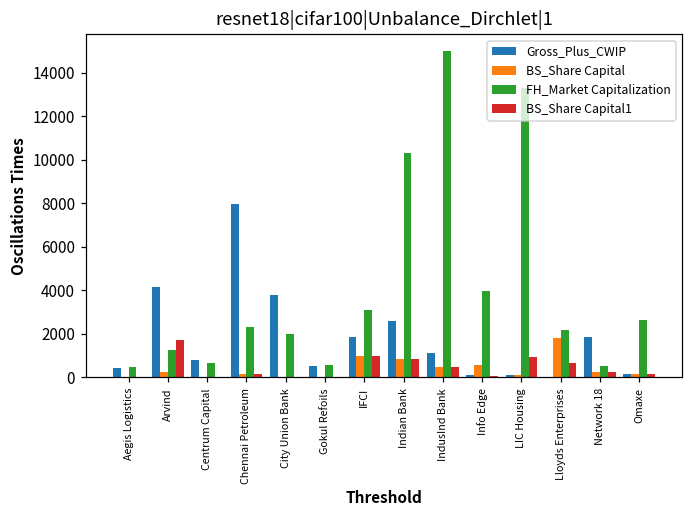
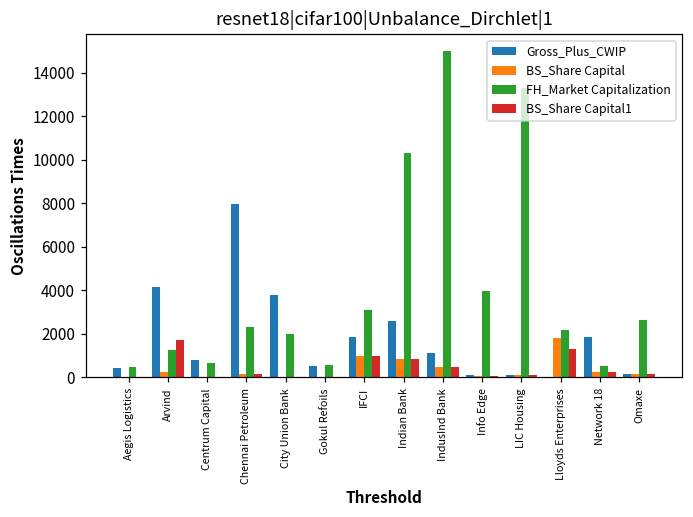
  {
    "Gross_Plus_CWIP": {
      "Aegis Logistics": 400,
      "Arvind": 4100,
      "Centrum Capital": 800,
      "Chennai Petroleum": 7900,
      "City Union Bank": 3800,
      "Gokul Refoils": 500,
      "IFCI": 1900,
      "Indian Bank": 2600,
      "IndusInd Bank": 1100,
      "Network 18": 1900,
      "Omaxe": 100
    },
    "BS_Share Capital": {
      "Arvind": 300,
      "Chennai Petroleum": 100,
      "IFCI": 1000,
      "Indian Bank": 800,
      "IndusInd Bank": 500,
-     "Info Edge": 600,
+     "Info Edge": 100,
      "Lloyds Enterprises": 1800,
      "Network 18": 200,
      "Omaxe": 200
    },
    "FH_Market Capitalization": {
      "Aegis Logistics": 500,
      "Arvind": 1300,
      "Centrum Capital": 700,
      "Chennai Petroleum": 2300,
      "City Union Bank": 2000,
      "Gokul Refoils": 600,
      "IFCI": 3100,
      "Indian Bank": 10300,
      "IndusInd Bank": 15000,
      "Info Edge": 4000,
      "Lloyds Enterprises": 2200,
      "Network 18": 500,
      "Omaxe": 2700
    },
    "BS_Share Capital1": {
      "Arvind": 1700,
      "Chennai Petroleum": 100,
      "IFCI": 1000,
      "Indian Bank": 800,
      "IndusInd Bank": 500,
-     "LIC Housing": 900,
-     "Lloyds Enterprises": 600,
+     "LIC Housing": 100,
+     "Lloyds Enterprises": 1300,
      "Network 18": 200,
      "Omaxe": 200
    }
  }
